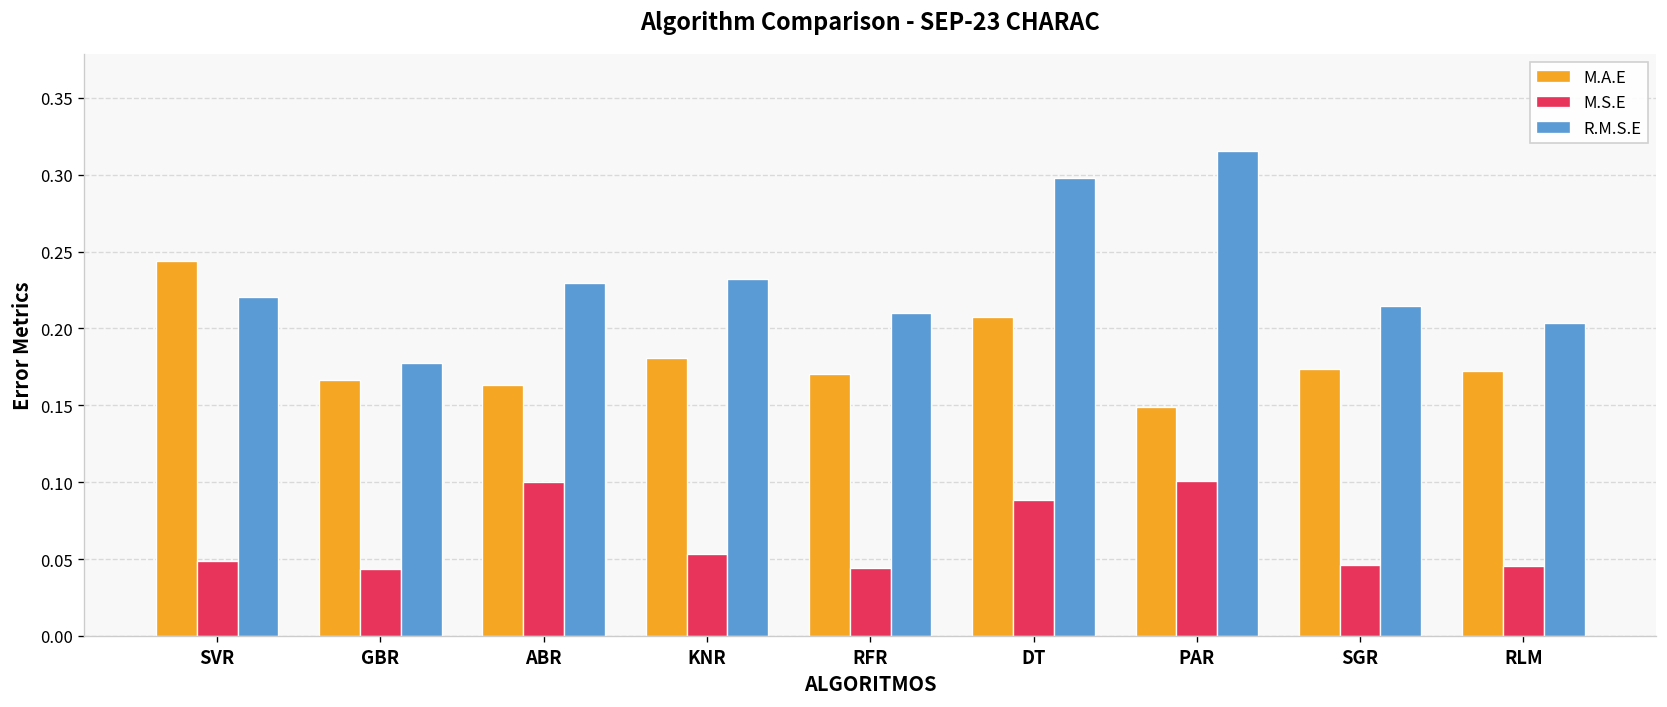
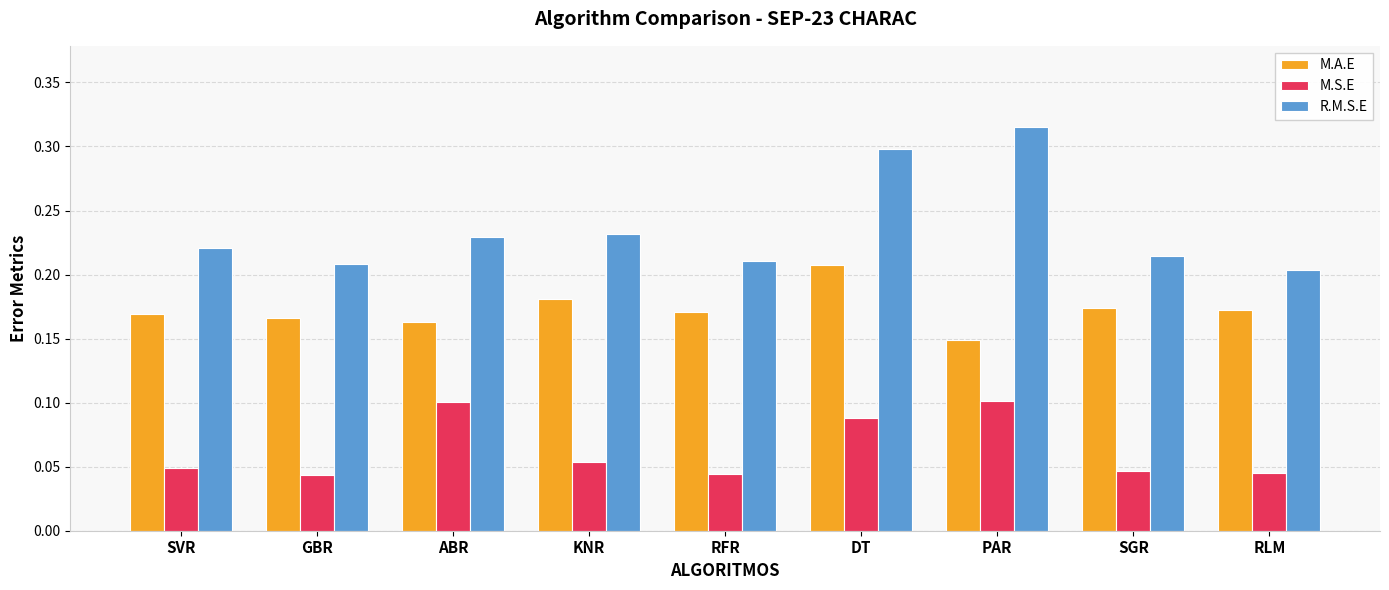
  {
    "M.A.E": {
-     "SVR": 0.244,
+     "SVR": 0.169,
      "GBR": 0.166,
      "ABR": 0.163,
      "KNR": 0.181,
      "RFR": 0.170,
      "DT": 0.207,
      "PAR": 0.149,
      "SGR": 0.174,
      "RLM": 0.172
    },
    "M.S.E": {
      "SVR": 0.049,
      "GBR": 0.043,
      "ABR": 0.100,
      "KNR": 0.053,
      "RFR": 0.044,
      "DT": 0.088,
      "PAR": 0.101,
      "SGR": 0.046,
      "RLM": 0.045
    },
    "R.M.S.E": {
      "SVR": 0.220,
-     "GBR": 0.178,
+     "GBR": 0.208,
      "ABR": 0.229,
      "KNR": 0.232,
      "RFR": 0.210,
      "DT": 0.298,
      "PAR": 0.315,
      "SGR": 0.214,
      "RLM": 0.204
    }
  }
